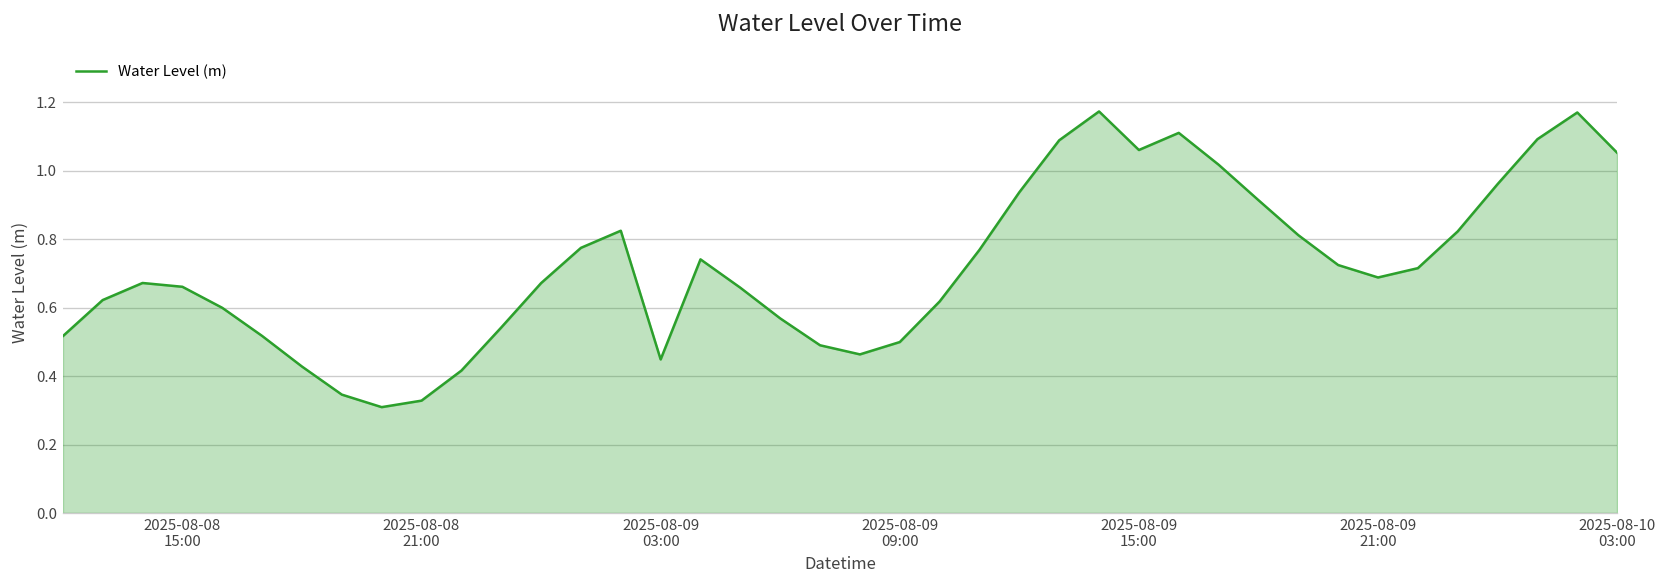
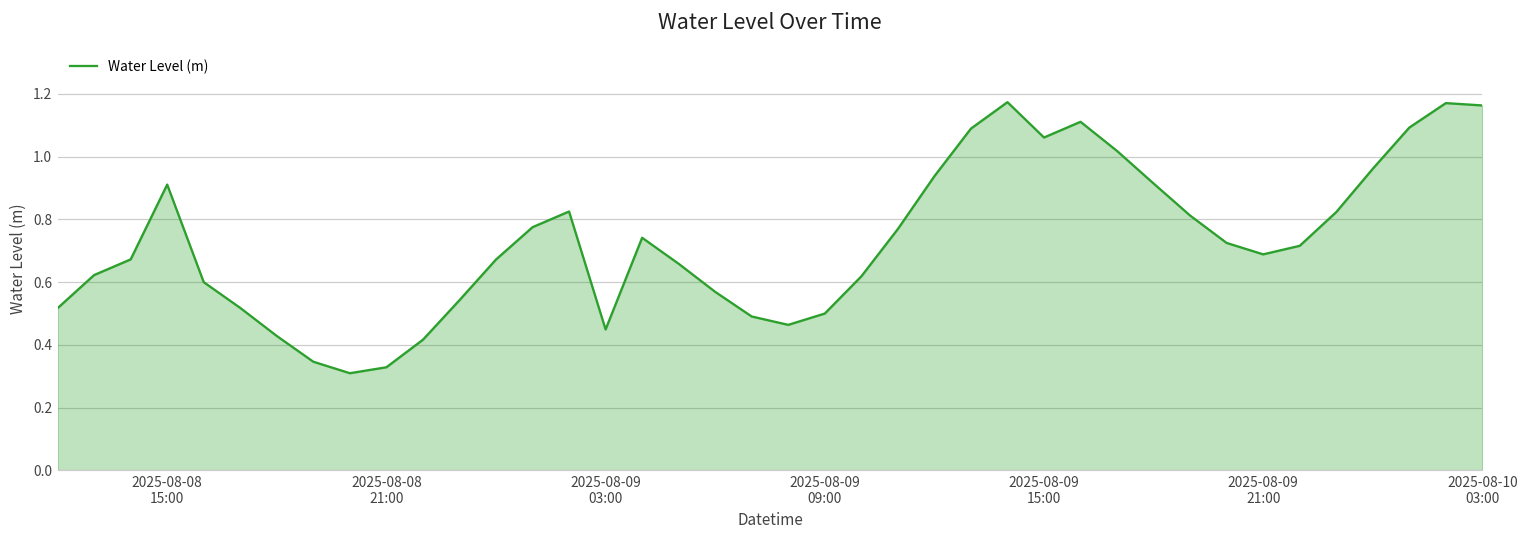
  {
-   "2025-08-08 15:00": 0.66,
+   "2025-08-08 15:00": 0.91,
    "2025-08-08 21:00": 0.33,
    "2025-08-09 03:00": 0.45,
    "2025-08-09 09:00": 0.50,
    "2025-08-09 15:00": 1.06,
    "2025-08-09 21:00": 0.69,
-   "2025-08-10 03:00": 1.05
+   "2025-08-10 03:00": 1.16
  }
